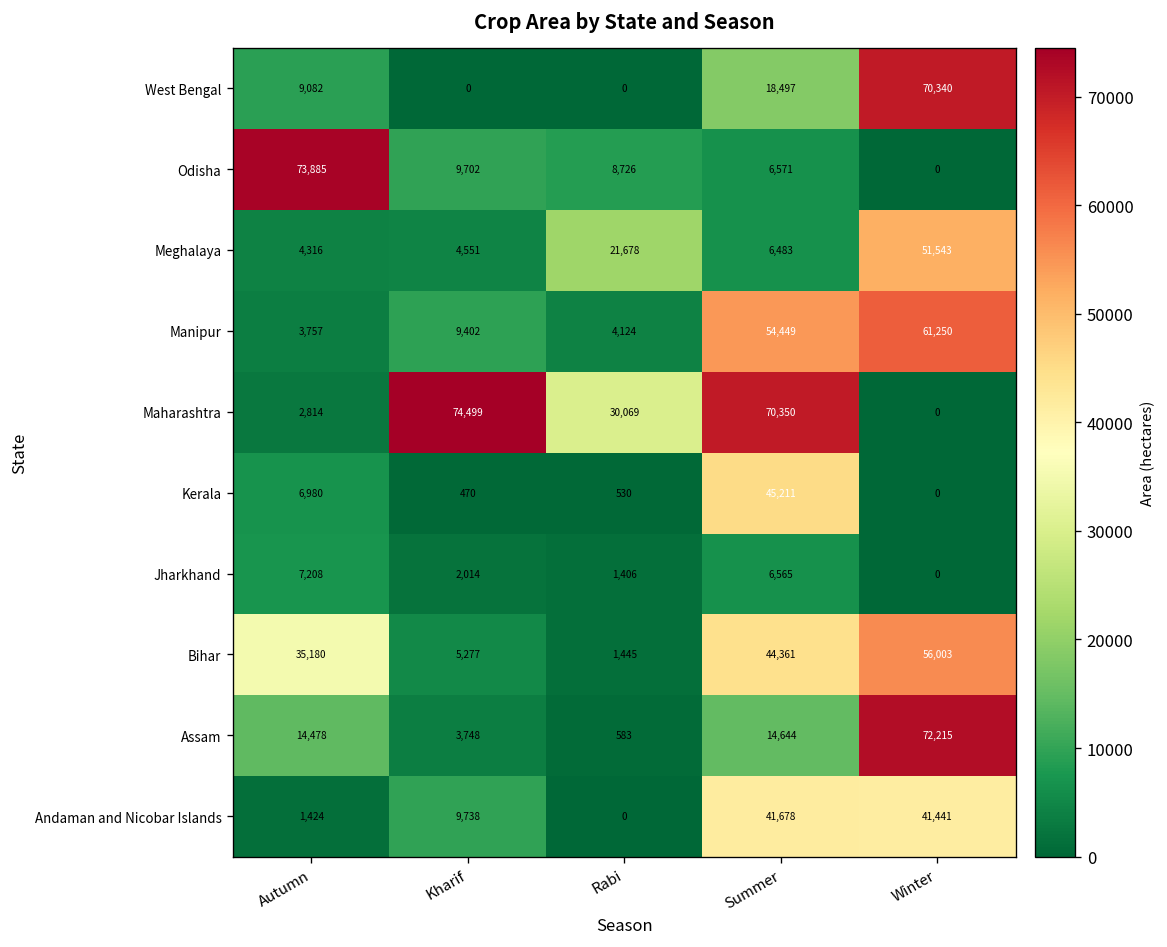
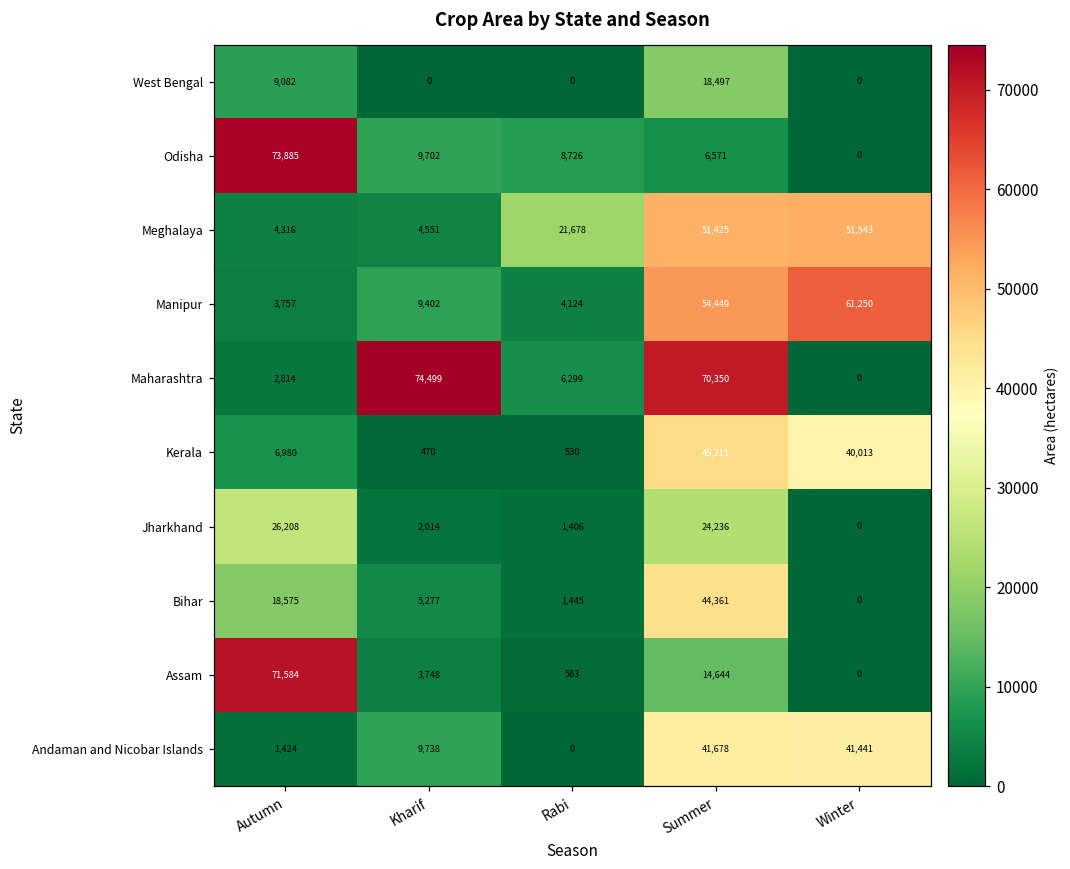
  {
    "West Bengal": {
      "Autumn": "9,082",
      "Kharif": "0",
      "Rabi": "0",
      "Summer": "18,497",
-     "Winter": "70,340"
+     "Winter": "0"
    },
    "Odisha": {
      "Autumn": "73,885",
      "Kharif": "9,702",
      "Rabi": "8,726",
      "Summer": "6,571",
      "Winter": "0"
    },
    "Meghalaya": {
      "Autumn": "4,316",
      "Kharif": "4,551",
      "Rabi": "21,678",
-     "Summer": "6,483",
+     "Summer": "51,425",
      "Winter": "51,543"
    },
    "Manipur": {
      "Autumn": "3,757",
      "Kharif": "9,402",
      "Rabi": "4,124",
      "Summer": "54,449",
      "Winter": "61,250"
    },
    "Maharashtra": {
      "Autumn": "2,814",
      "Kharif": "74,499",
-     "Rabi": "30,069",
+     "Rabi": "6,299",
      "Summer": "70,350",
      "Winter": "0"
    },
    "Kerala": {
      "Autumn": "6,980",
      "Kharif": "470",
      "Rabi": "530",
      "Summer": "45,211",
-     "Winter": "0"
+     "Winter": "40,013"
    },
    "Jharkhand": {
-     "Autumn": "7,208",
+     "Autumn": "26,208",
      "Kharif": "2,014",
      "Rabi": "1,406",
-     "Summer": "6,565",
+     "Summer": "24,236",
      "Winter": "0"
    },
    "Bihar": {
-     "Autumn": "35,180",
+     "Autumn": "18,575",
      "Kharif": "5,277",
      "Rabi": "1,445",
      "Summer": "44,361",
-     "Winter": "56,003"
+     "Winter": "0"
    },
    "Assam": {
-     "Autumn": "14,478",
+     "Autumn": "71,584",
      "Kharif": "3,748",
      "Rabi": "583",
      "Summer": "14,644",
-     "Winter": "72,215"
+     "Winter": "0"
    },
    "Andaman and Nicobar Islands": {
      "Autumn": "1,424",
      "Kharif": "9,738",
      "Rabi": "0",
      "Summer": "41,678",
      "Winter": "41,441"
    }
  }
